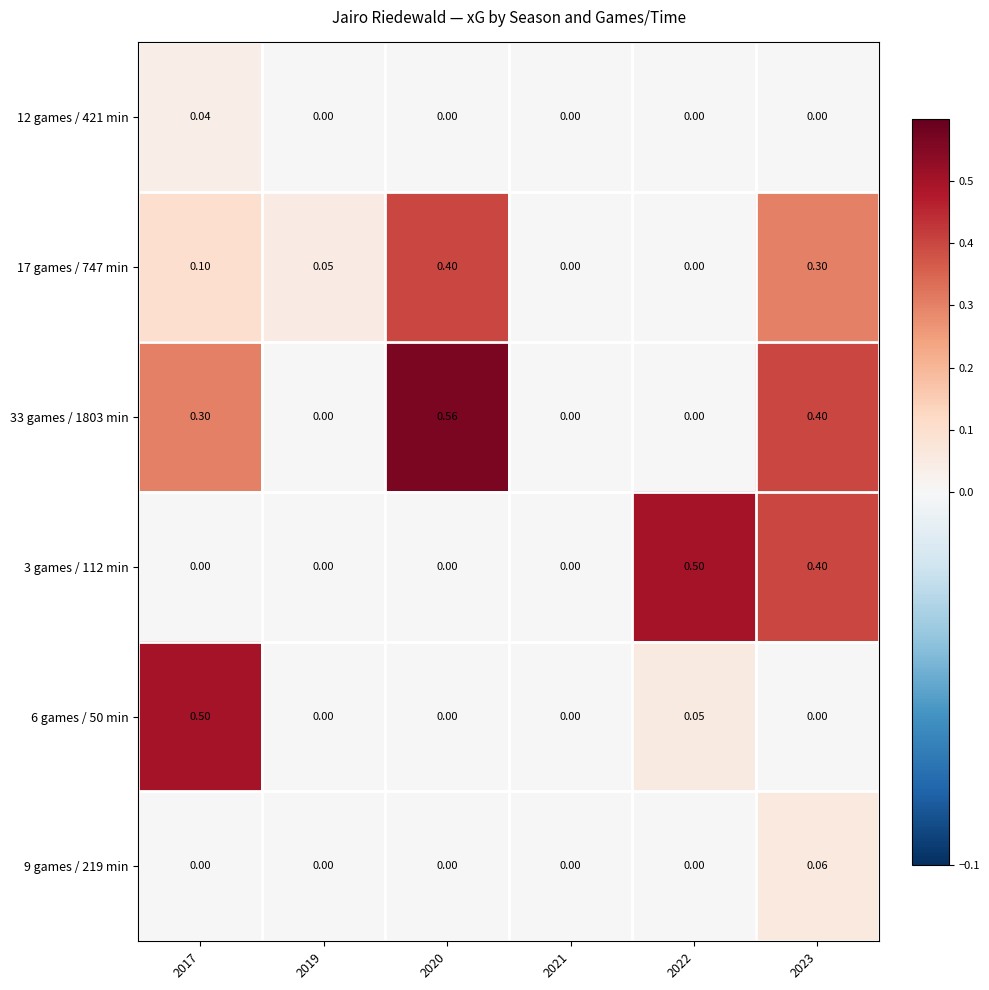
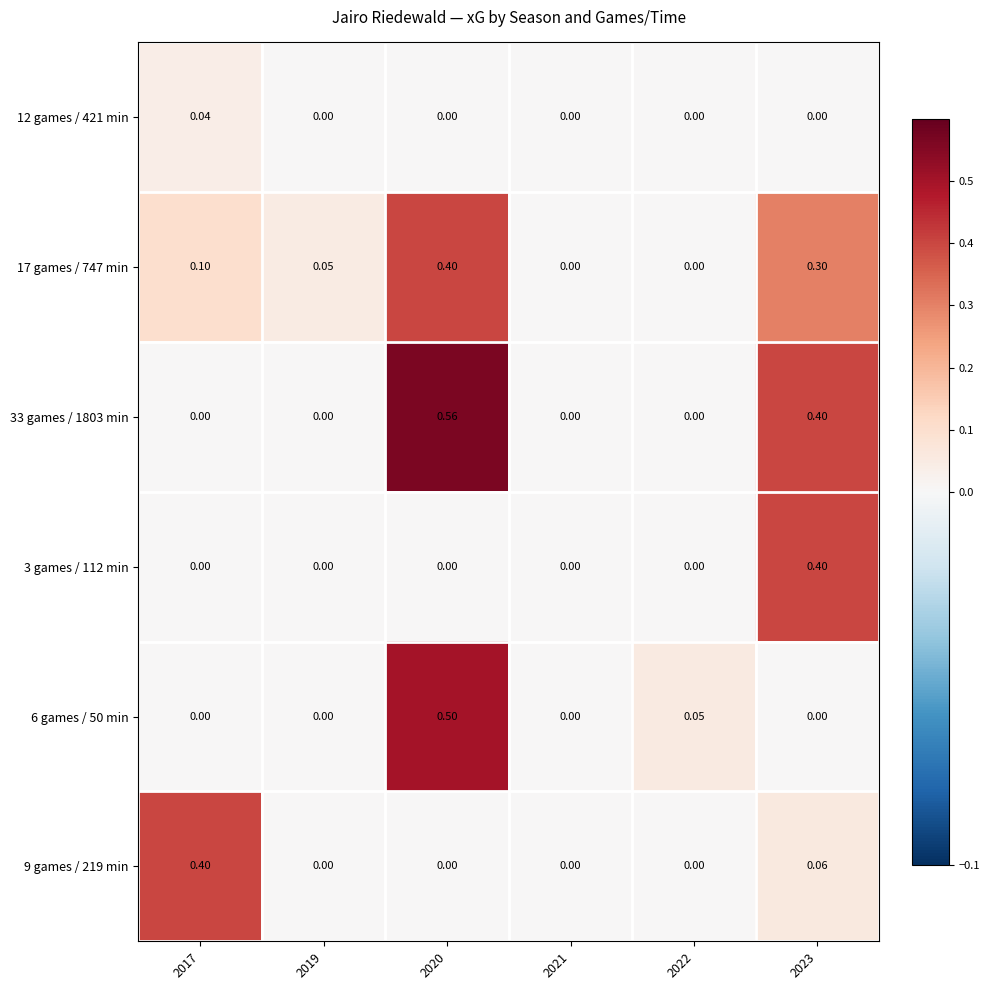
  {
    "12 games / 421 min": {
      "2017": 0.04,
      "2019": 0.00,
      "2020": 0.00,
      "2021": 0.00,
      "2022": 0.00,
      "2023": 0.00
    },
    "17 games / 747 min": {
      "2017": 0.10,
      "2019": 0.05,
      "2020": 0.40,
      "2021": 0.00,
      "2022": 0.00,
      "2023": 0.30
    },
    "33 games / 1803 min": {
-     "2017": 0.30,
+     "2017": 0.00,
      "2019": 0.00,
      "2020": 0.56,
      "2021": 0.00,
      "2022": 0.00,
      "2023": 0.40
    },
    "3 games / 112 min": {
      "2017": 0.00,
      "2019": 0.00,
      "2020": 0.00,
      "2021": 0.00,
-     "2022": 0.50,
+     "2022": 0.00,
      "2023": 0.40
    },
    "6 games / 50 min": {
-     "2017": 0.50,
+     "2017": 0.00,
      "2019": 0.00,
-     "2020": 0.00,
+     "2020": 0.50,
      "2021": 0.00,
      "2022": 0.05,
      "2023": 0.00
    },
    "9 games / 219 min": {
-     "2017": 0.00,
+     "2017": 0.40,
      "2019": 0.00,
      "2020": 0.00,
      "2021": 0.00,
      "2022": 0.00,
      "2023": 0.06
    }
  }
